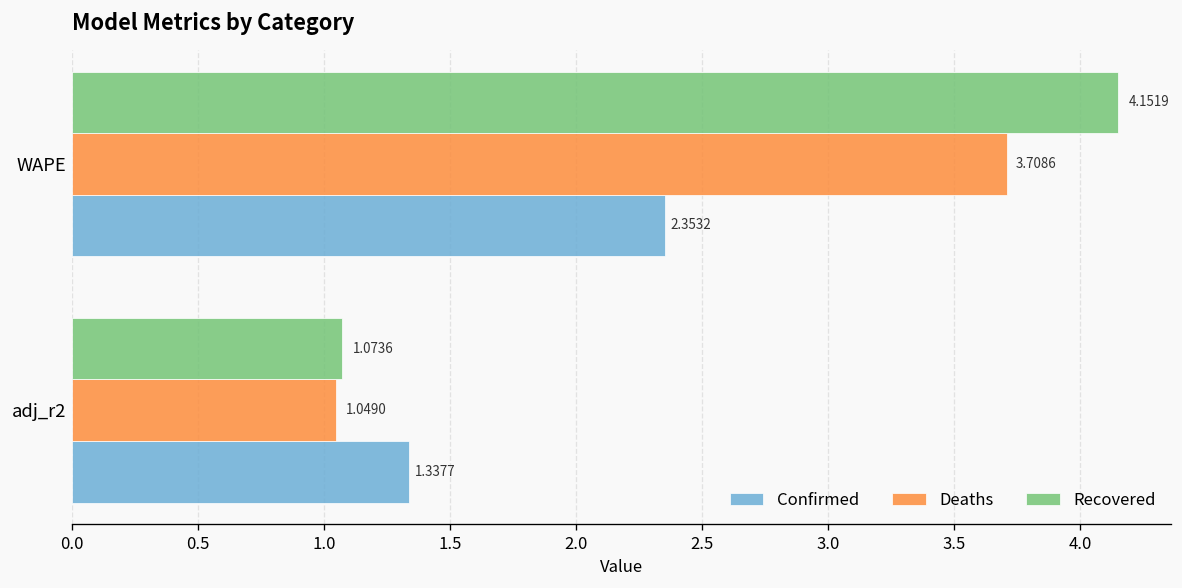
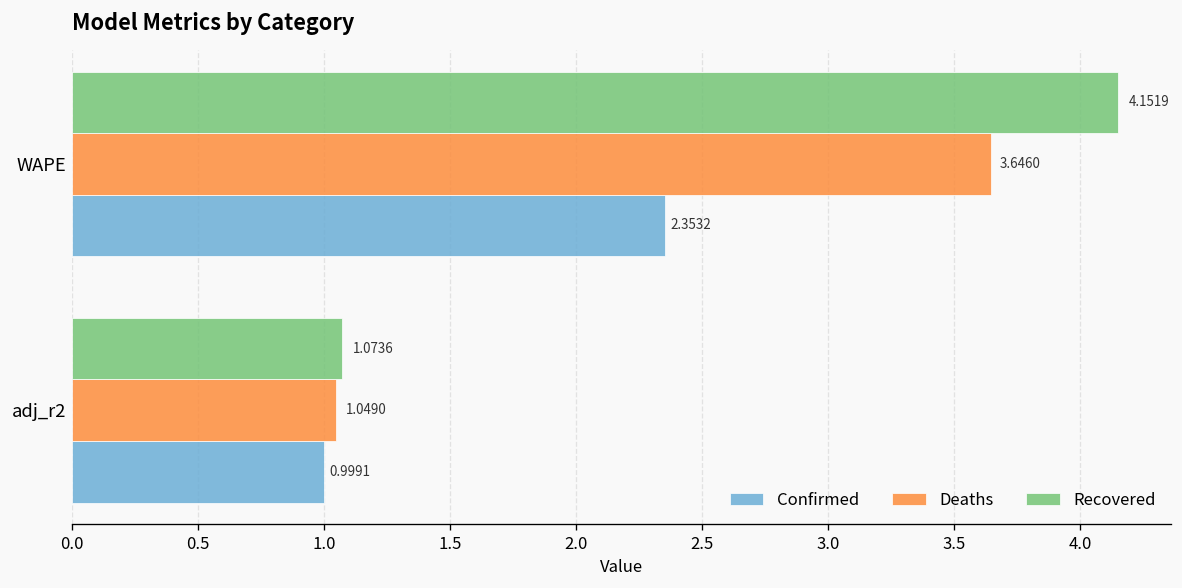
  {
    "Confirmed": {
      "WAPE": 2.3532,
-     "adj_r2": 1.3377
+     "adj_r2": 0.9991
    },
    "Deaths": {
-     "WAPE": 3.7086,
+     "WAPE": 3.6460,
      "adj_r2": 1.0490
    },
    "Recovered": {
      "WAPE": 4.1519,
      "adj_r2": 1.0736
    }
  }
